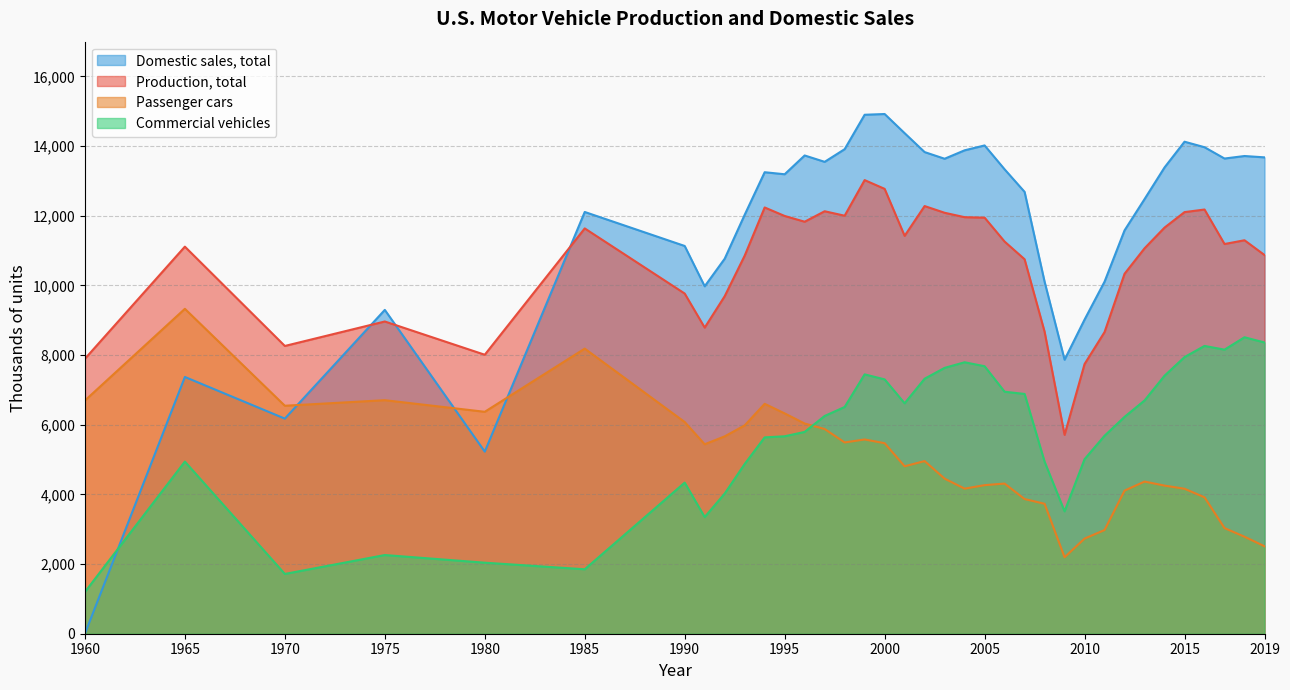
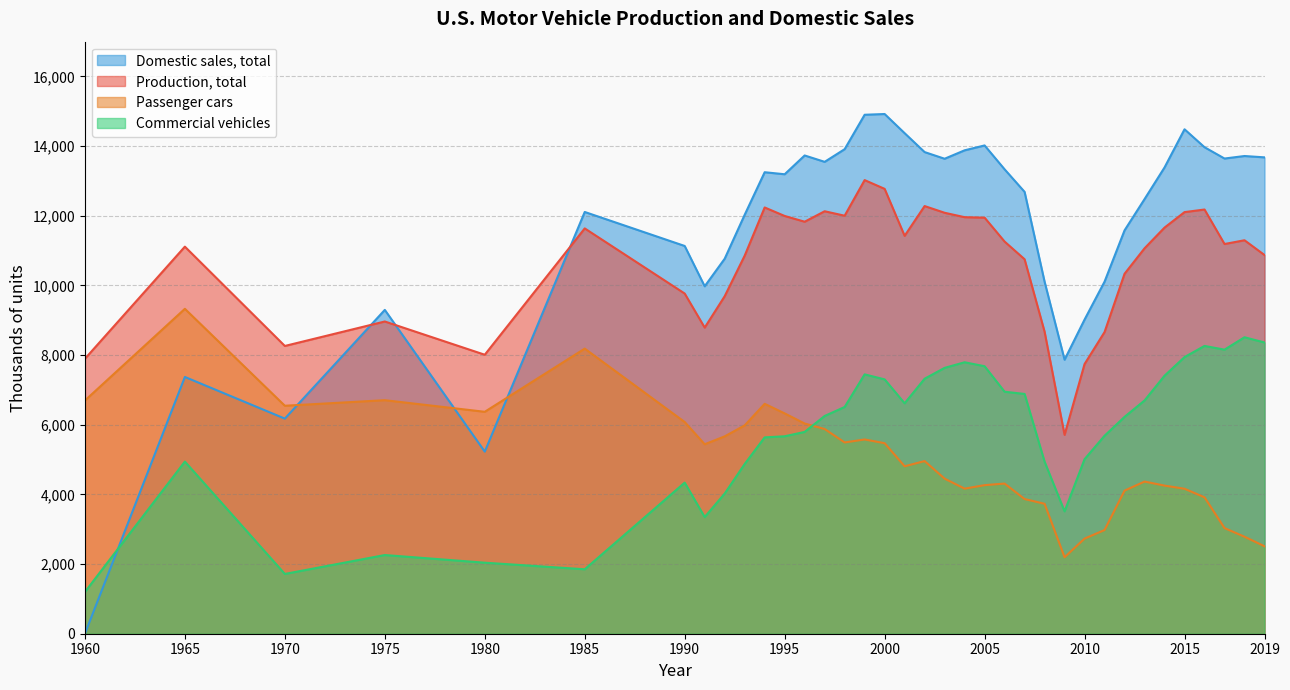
  {
    "Domestic sales, total": {
      "1960": "0",
      "1965": "7,400",
      "1970": "6,200",
      "1975": "9,300",
      "1980": "5,200",
      "1985": "12,100",
      "1990": "11,100",
      "1995": "13,200",
      "2000": "14,900",
      "2005": "14,000",
      "2010": "9,000",
-     "2015": "14,100",
+     "2015": "14,500",
      "2019": "13,700"
    },
    "Commercial vehicles": {
      "1960": "1,200",
      "1965": "4,900",
      "1970": "1,700",
      "1975": "2,300",
      "1980": "2,000",
      "1985": "1,900",
      "1990": "4,300",
      "1995": "5,700",
      "2000": "7,300",
      "2005": "7,700",
      "2010": "5,000",
      "2015": "7,900",
      "2019": "8,400"
    }
  }
